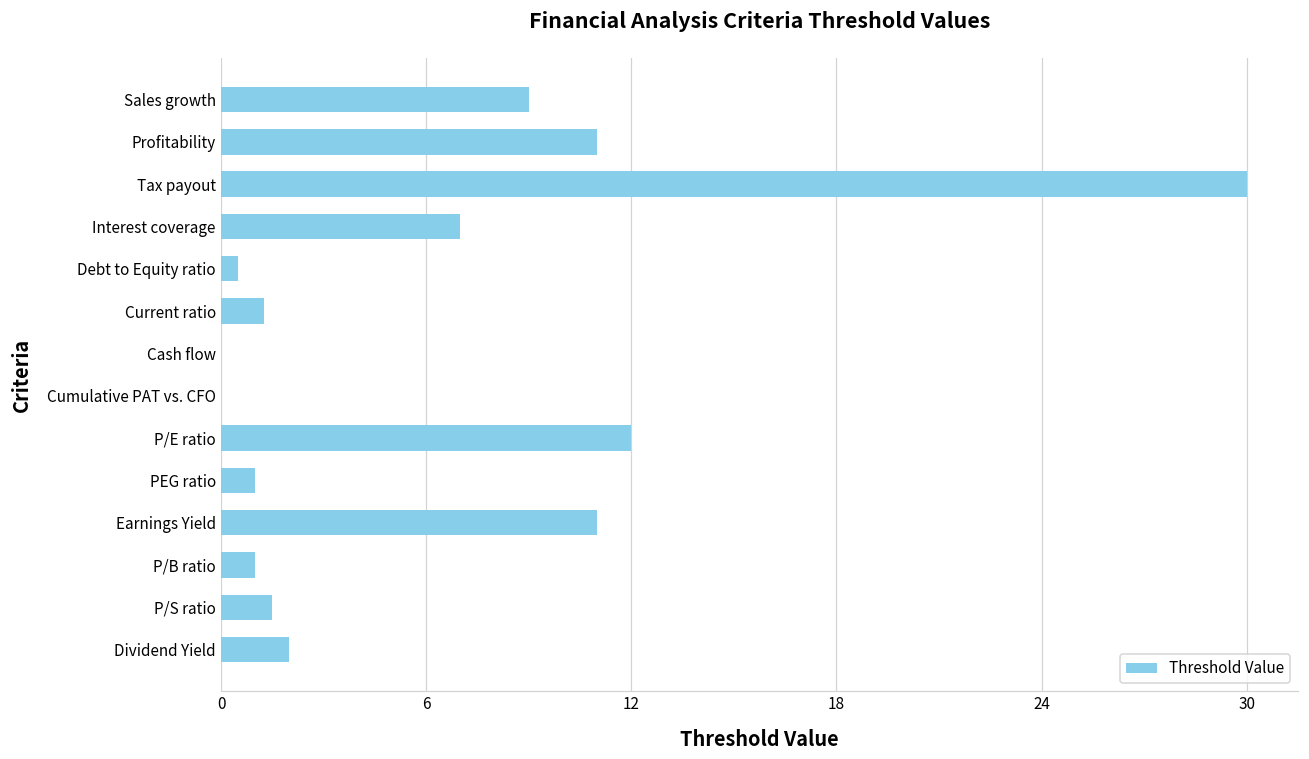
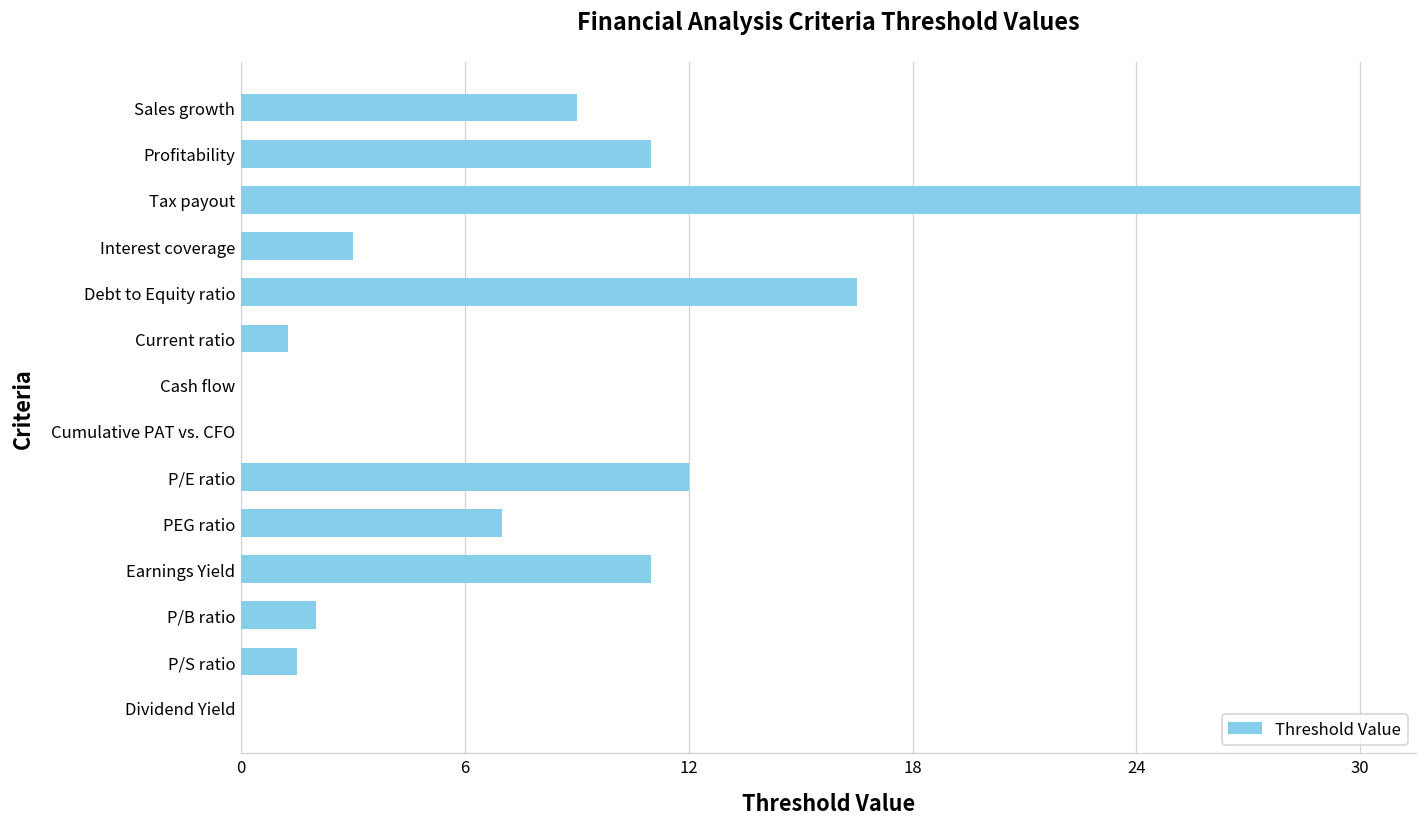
  {
    "Sales growth": 9.0,
    "Profitability": 11.0,
    "Tax payout": 30.0,
-   "Interest coverage": 7,
-   "Debt to Equity ratio": 0.5,
+   "Interest coverage": 3,
+   "Debt to Equity ratio": 16.5,
    "Current ratio": 1.3,
    "Cash flow": 0.0,
    "Cumulative PAT vs. CFO": 0.0,
    "P/E ratio": 12.0,
-   "PEG ratio": 1,
+   "PEG ratio": 7,
    "Earnings Yield": 11.0,
-   "P/B ratio": 1,
+   "P/B ratio": 2,
    "P/S ratio": 1.5,
-   "Dividend Yield": 2
+   "Dividend Yield": 0
  }
